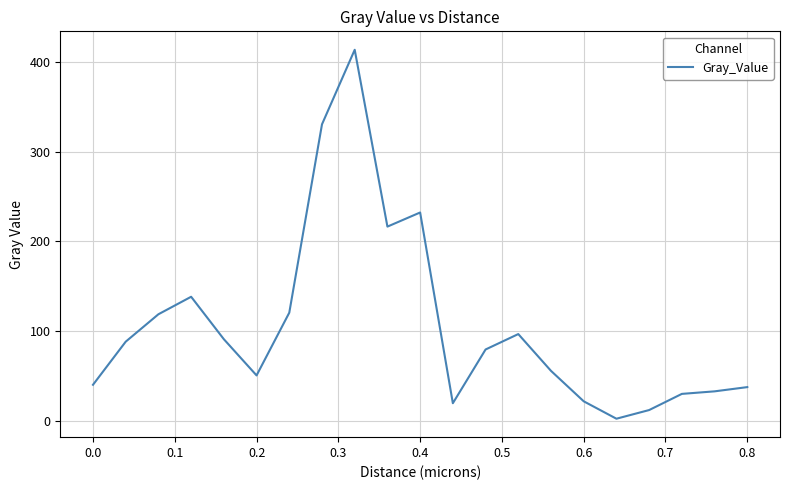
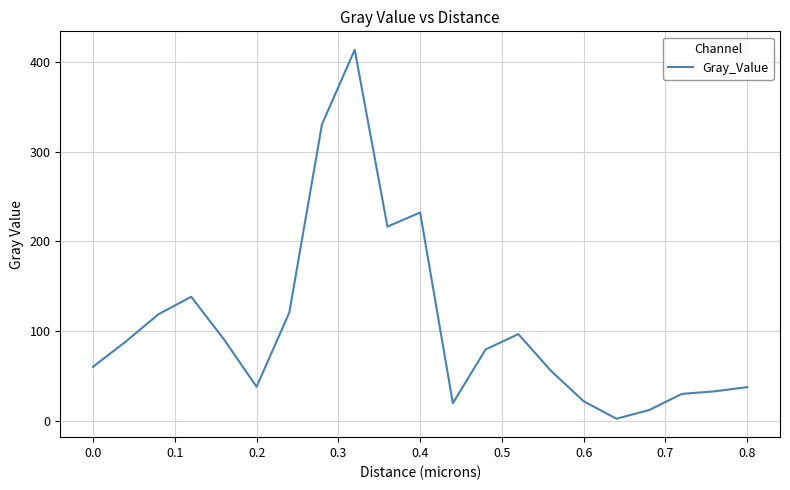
  {
-   "0.0": 40,
-   "0.2": 50,
+   "0.0": 60,
+   "0.2": 40,
    "0.4": 230,
    "0.6": 20,
    "0.8": 40
  }
